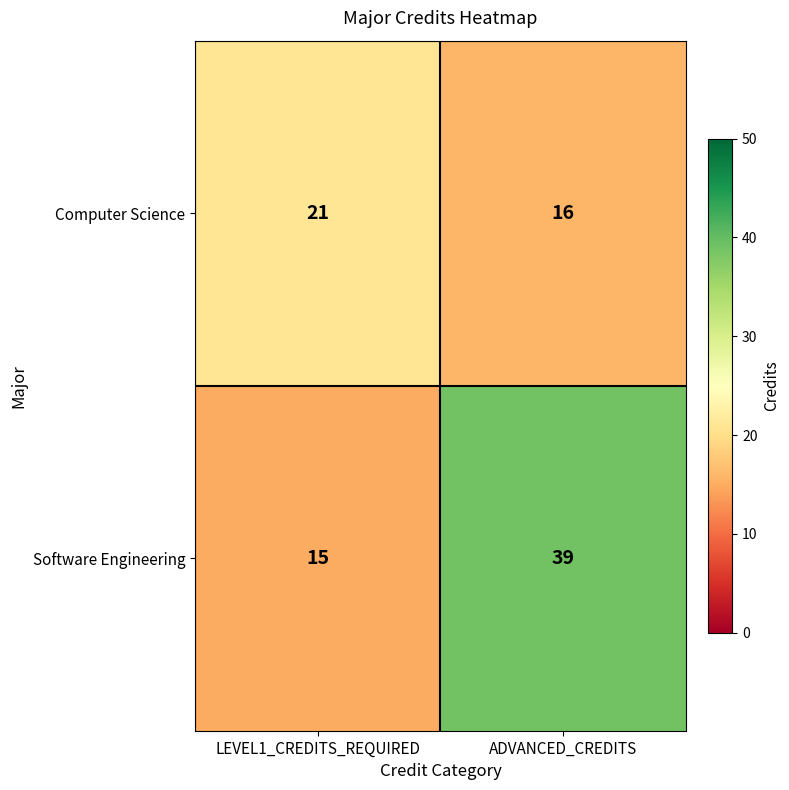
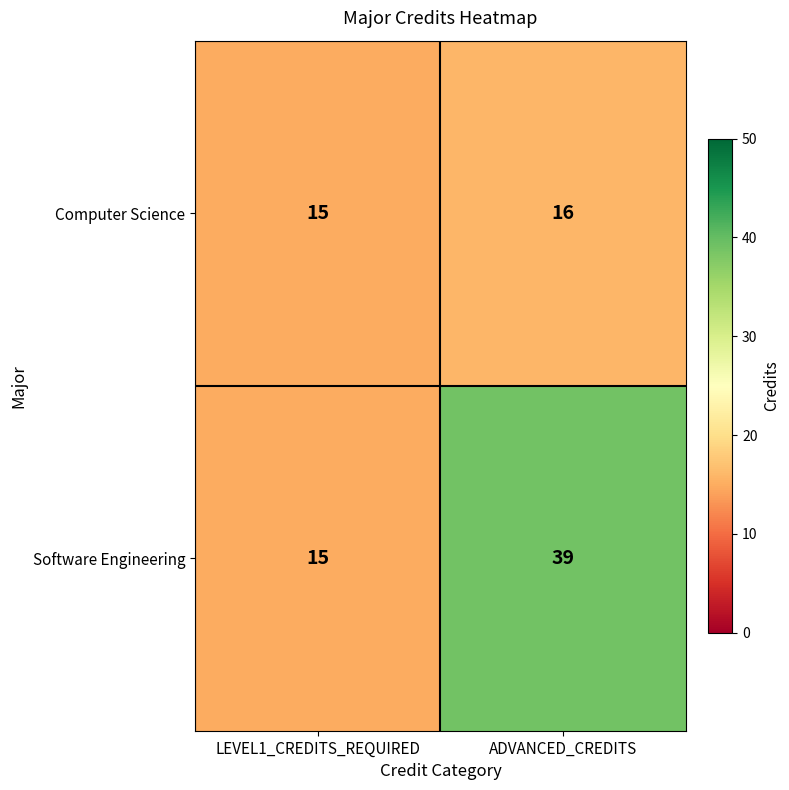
  {
    "Computer Science": {
-     "LEVEL1_CREDITS_REQUIRED": 21,
+     "LEVEL1_CREDITS_REQUIRED": 15,
      "ADVANCED_CREDITS": 16
    },
    "Software Engineering": {
      "LEVEL1_CREDITS_REQUIRED": 15,
      "ADVANCED_CREDITS": 39
    }
  }
